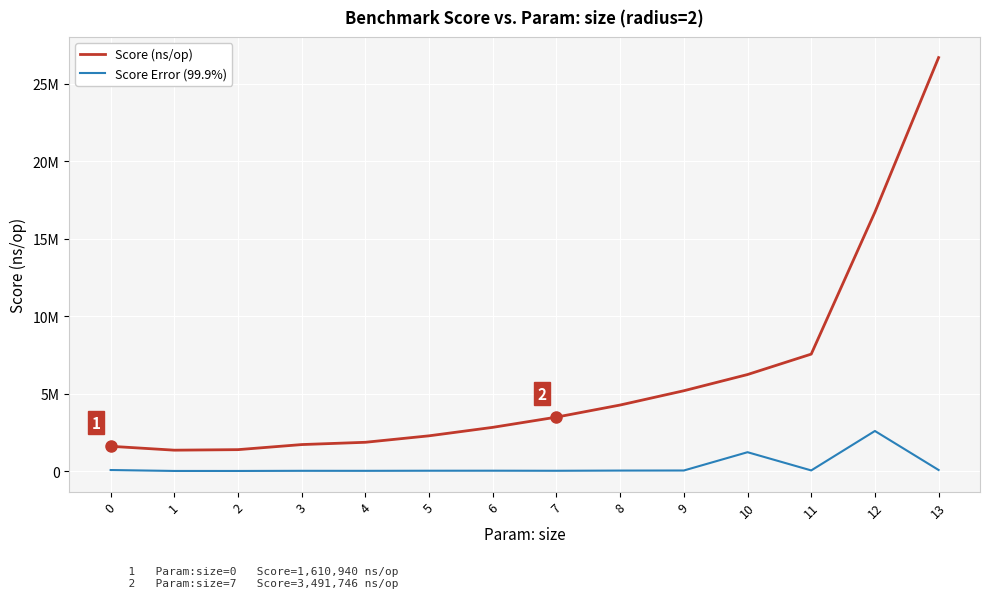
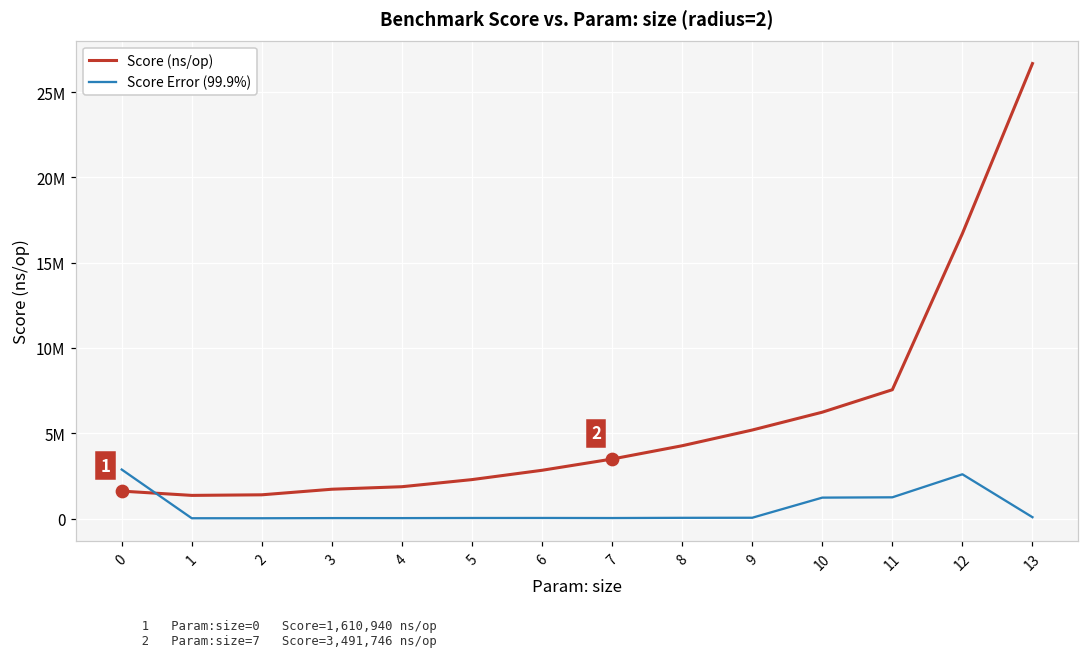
  {
    "Score Error (99.9%)": {
-     "0": 100000,
+     "0": 2900000,
      "1": 0,
      "2": 0,
      "3": 0,
      "4": 0,
      "5": 0,
      "6": 0,
      "7": 0,
      "8": 0,
      "9": 0,
      "10": 1200000,
-     "11": 100000,
+     "11": 1200000,
      "12": 2600000,
      "13": 100000
    }
  }
